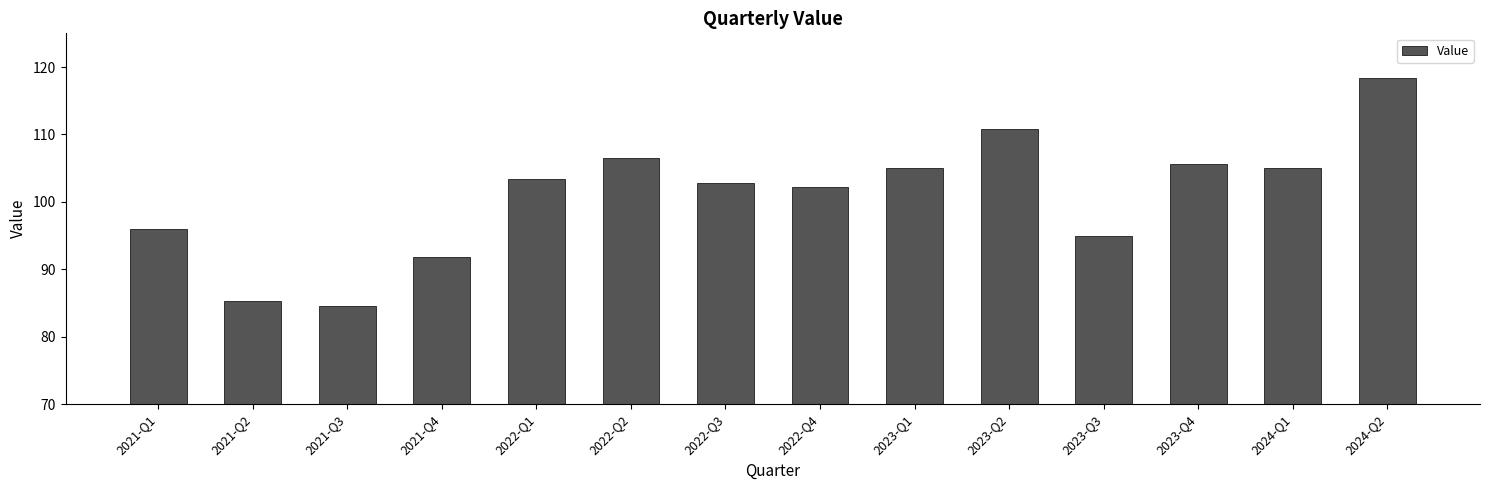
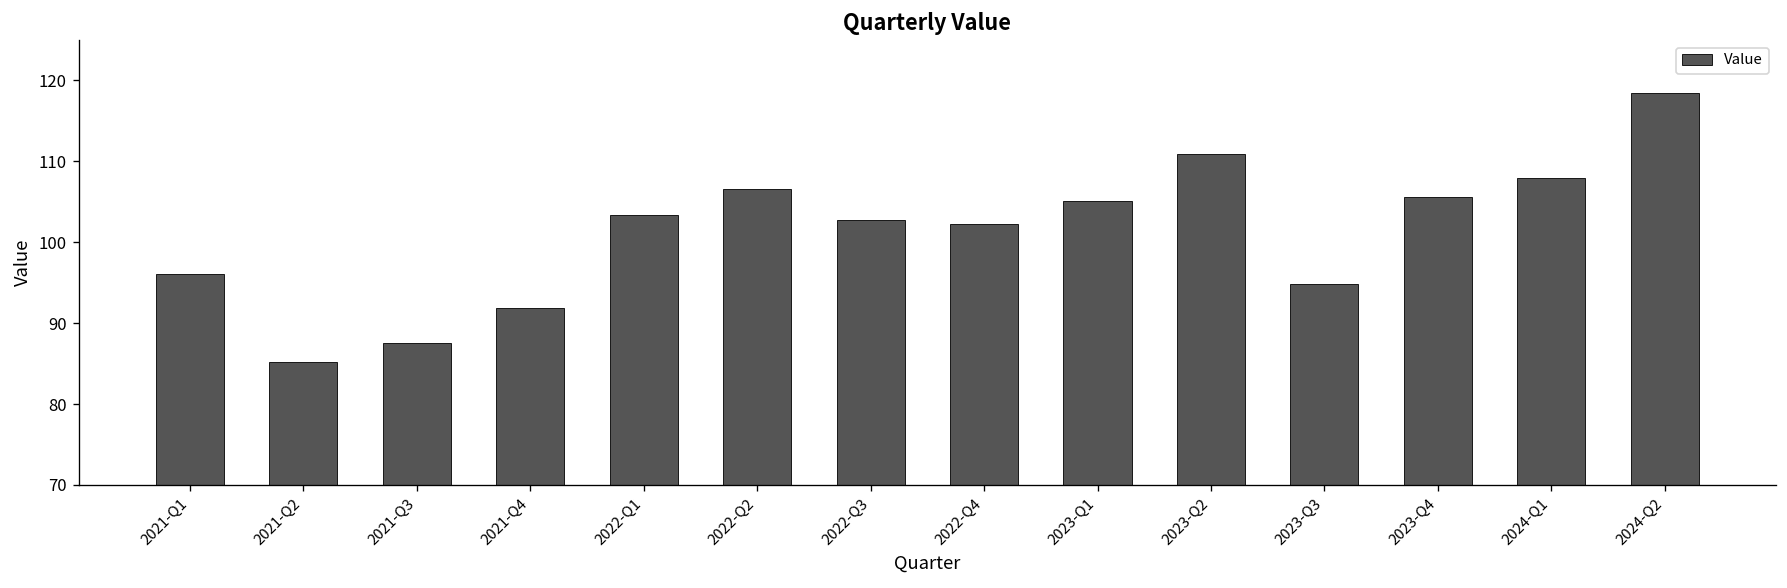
  {
    "2021-Q1": 96,
    "2021-Q2": 85,
-   "2021-Q3": 85,
+   "2021-Q3": 88,
    "2021-Q4": 92,
    "2022-Q1": 103,
    "2022-Q2": 107,
    "2022-Q3": 103,
    "2022-Q4": 102,
    "2023-Q1": 105,
    "2023-Q2": 111,
    "2023-Q3": 95,
    "2023-Q4": 106,
-   "2024-Q1": 105,
+   "2024-Q1": 108,
    "2024-Q2": 118
  }
